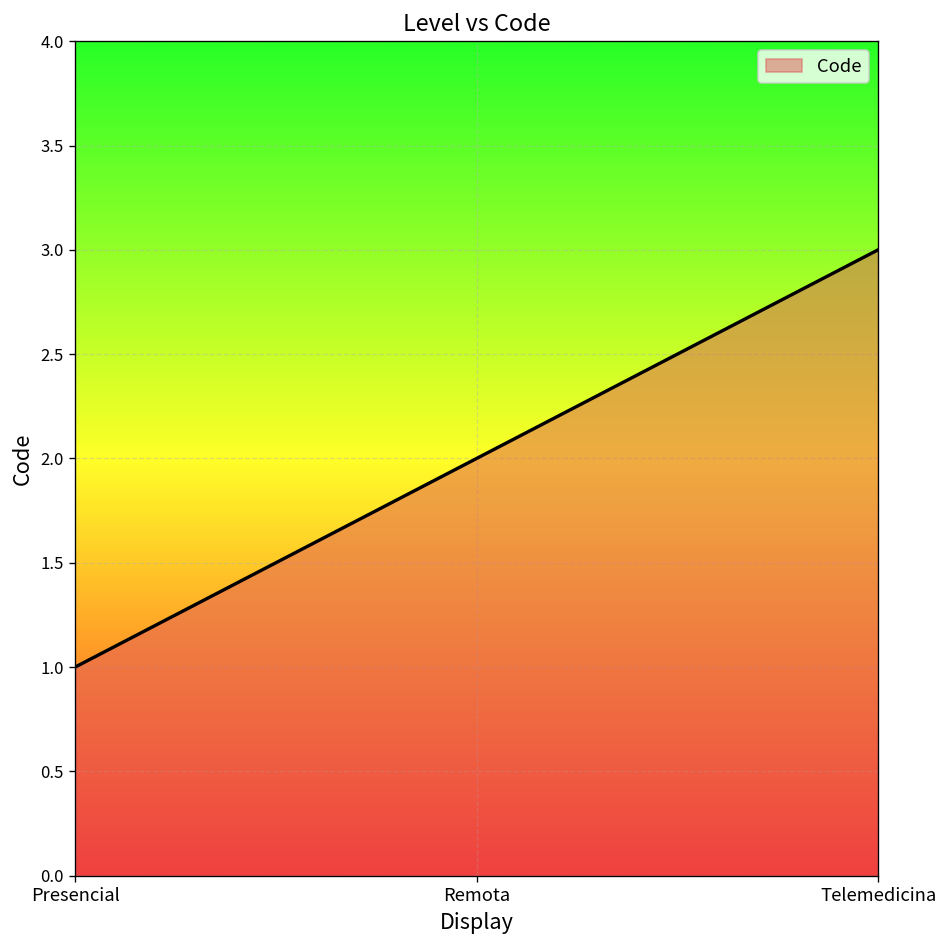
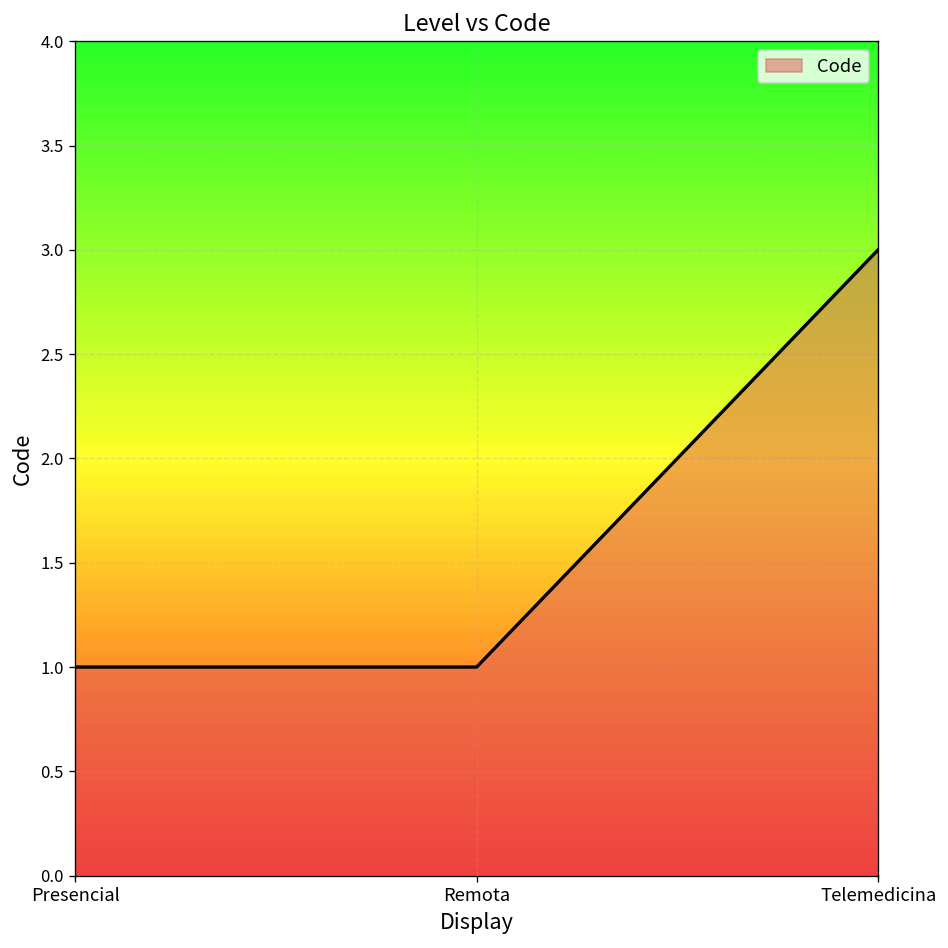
  {
    "Presencial": 1,
-   "Remota": 2,
+   "Remota": 1,
    "Telemedicina": 3
  }
